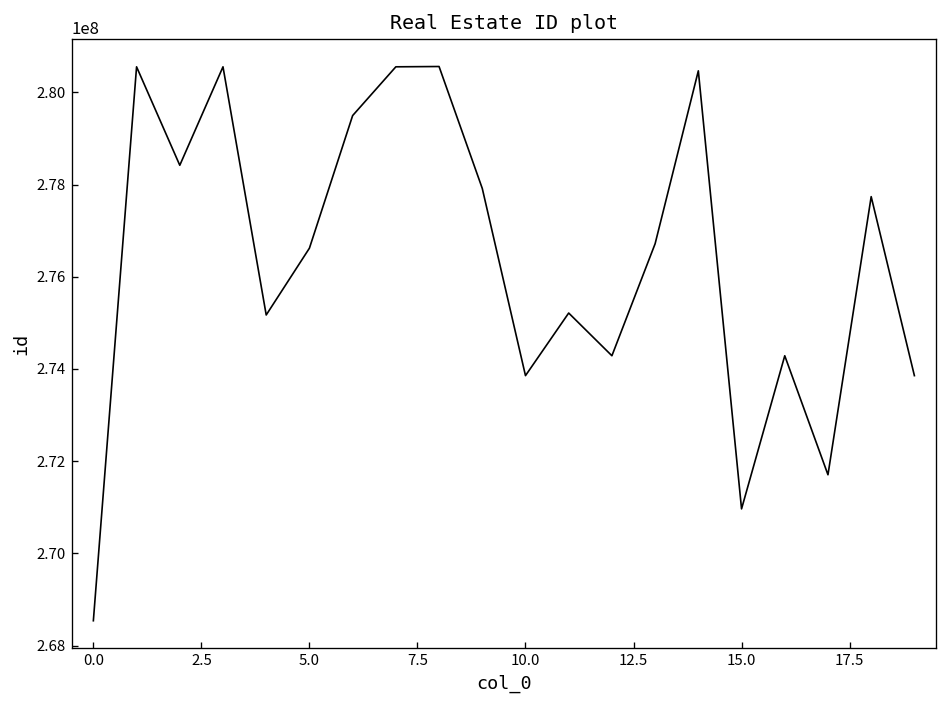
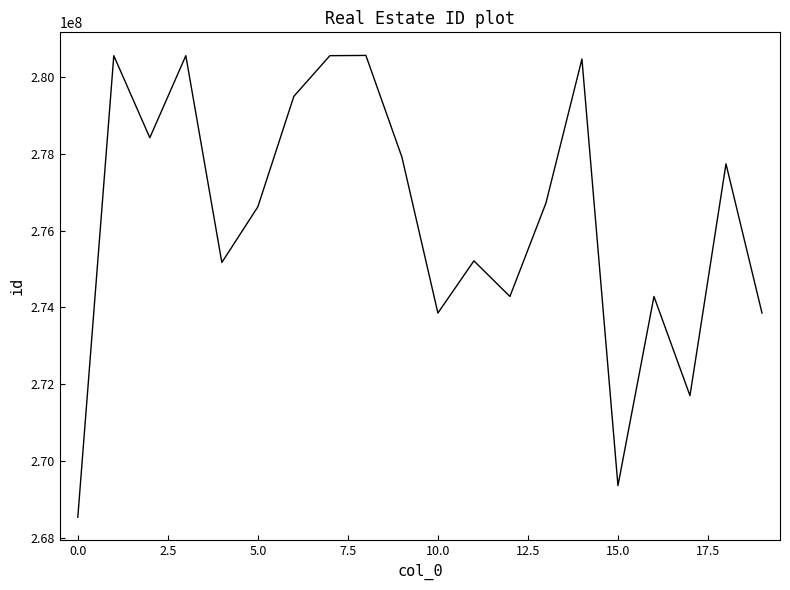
  {
    "0.0": 268500000,
    "5.0": 276600000,
    "10.0": 273900000,
-   "15.0": 271000000
+   "15.0": 269400000
  }
